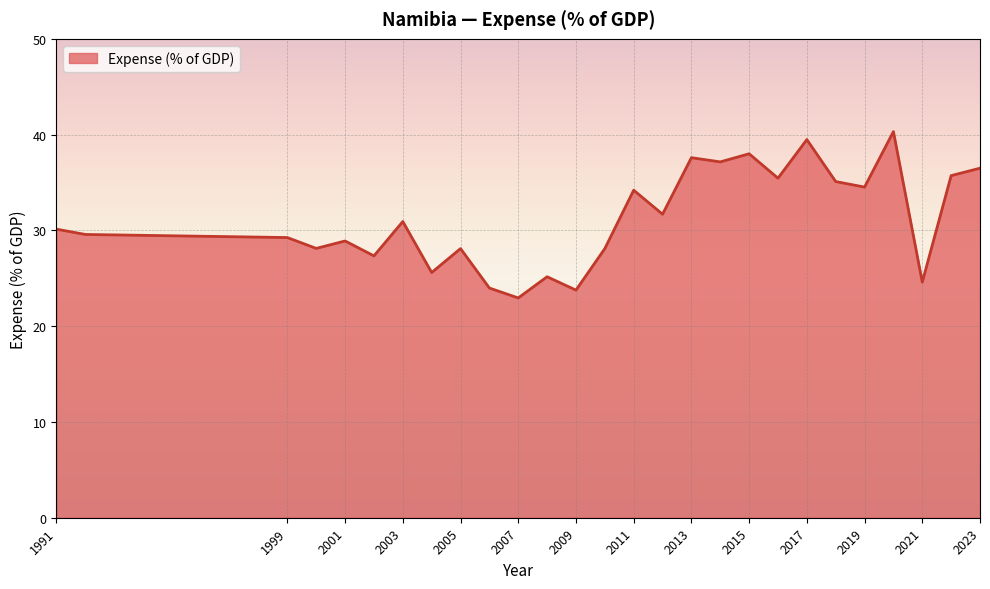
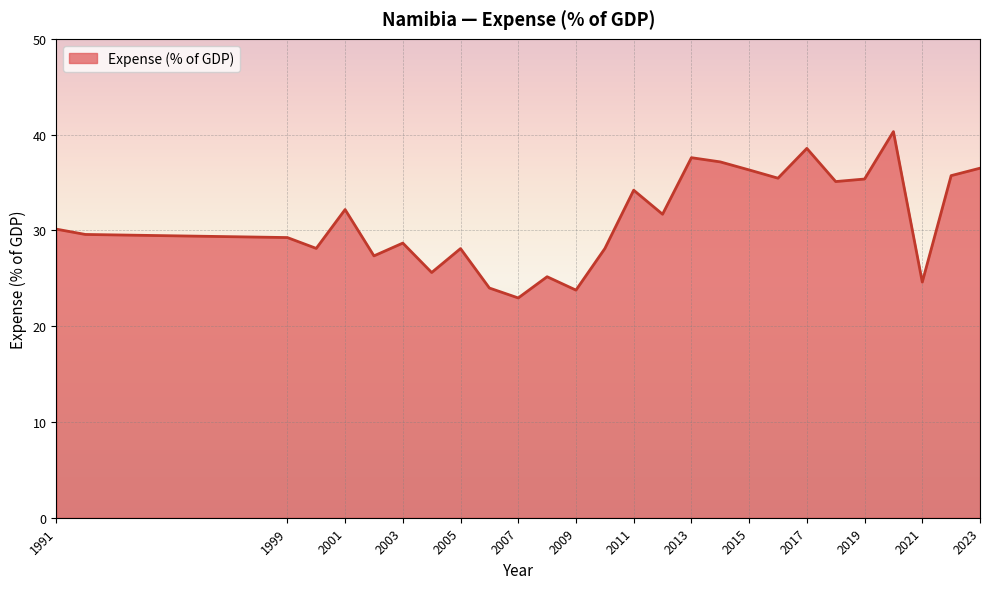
  {
    "1991": 30,
    "1999": 29,
-   "2001": 29,
-   "2003": 31,
+   "2001": 32,
+   "2003": 29,
    "2005": 28,
    "2007": 23,
    "2009": 24,
    "2011": 34,
    "2013": 38,
-   "2015": 38,
-   "2017": 39.5,
-   "2019": 34.5,
+   "2015": 36,
+   "2017": 38.6,
+   "2019": 35.4,
    "2021": 25,
    "2023": 36
  }
